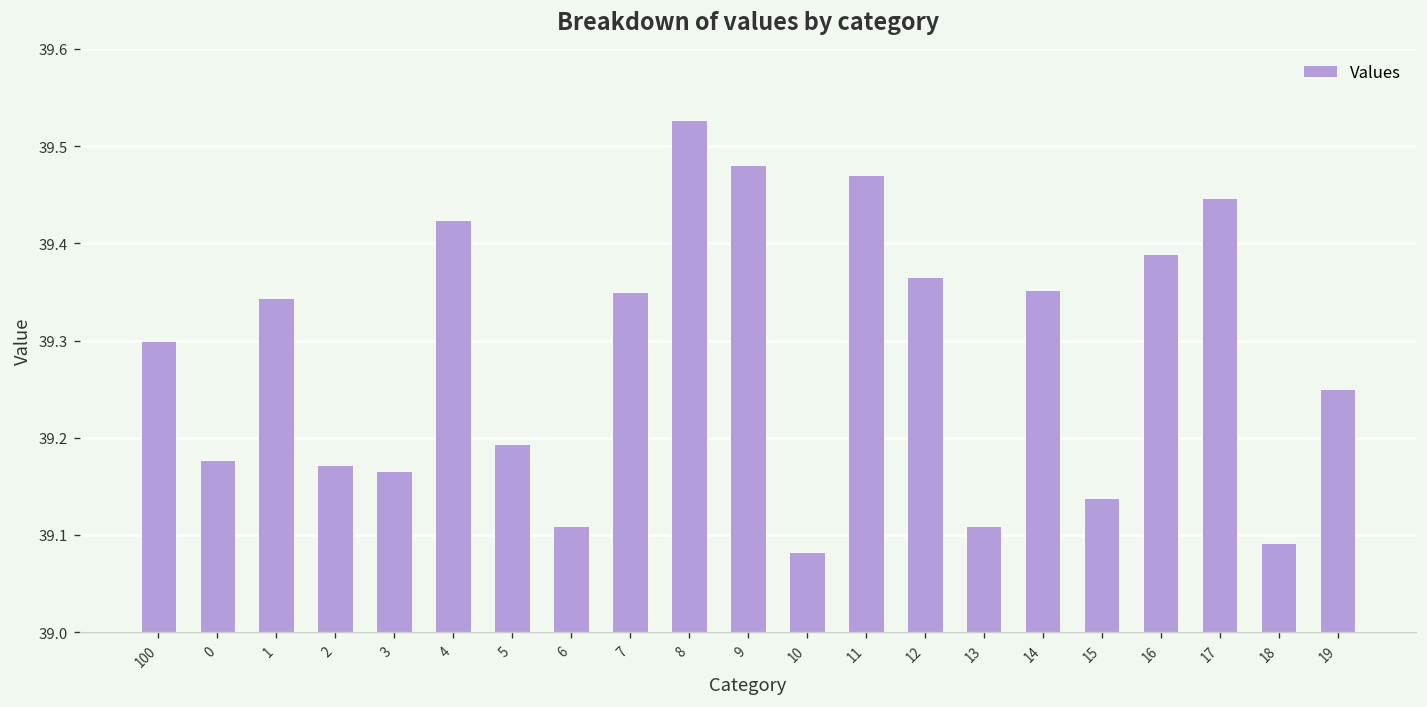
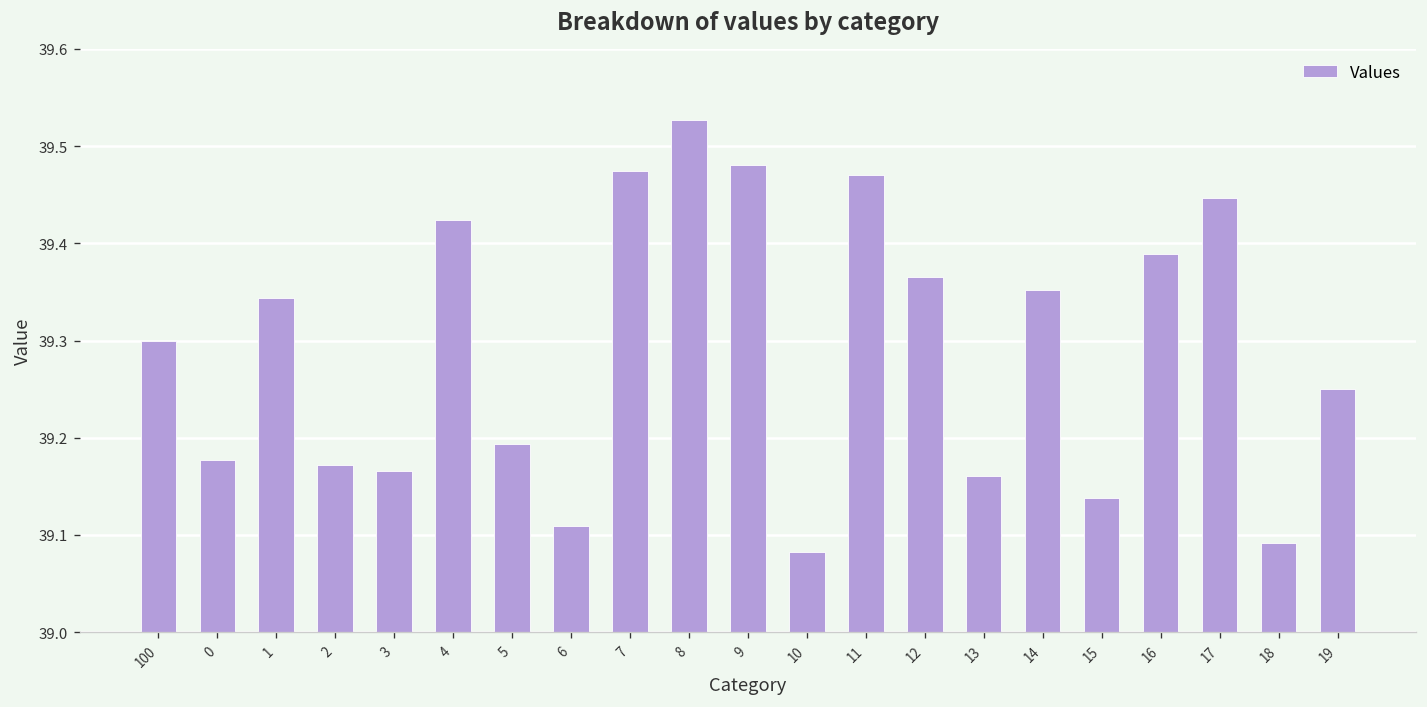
  {
    "100": 39.30,
    "0": 39.18,
    "1": 39.34,
    "2": 39.17,
    "3": 39.17,
    "4": 39.42,
    "5": 39.19,
    "6": 39.11,
-   "7": 39.35,
+   "7": 39.47,
    "8": 39.53,
    "9": 39.48,
    "10": 39.08,
    "11": 39.47,
    "12": 39.37,
-   "13": 39.11,
+   "13": 39.16,
    "14": 39.35,
    "15": 39.14,
    "16": 39.39,
    "17": 39.45,
    "18": 39.09,
    "19": 39.25
  }
